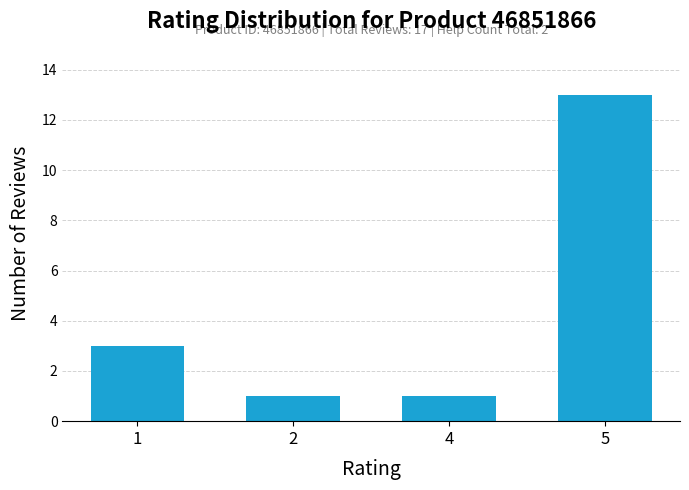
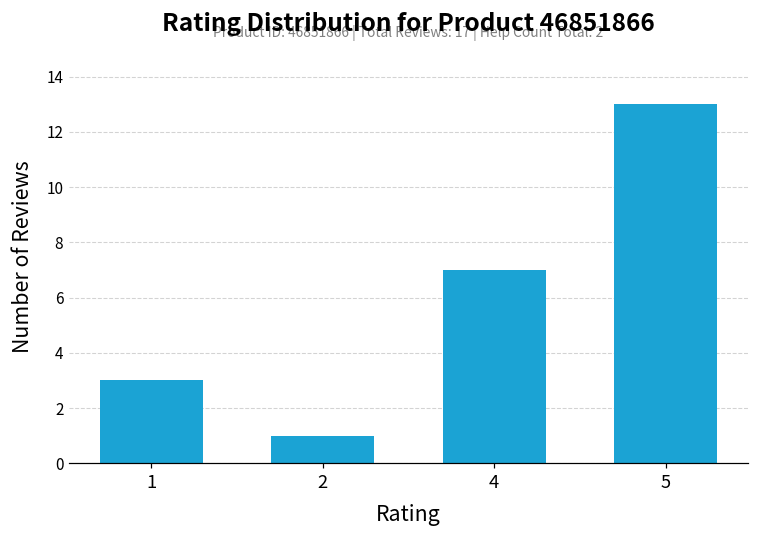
  {
    "1": 3,
    "2": 1,
-   "4": 1,
+   "4": 7,
    "5": 13
  }
